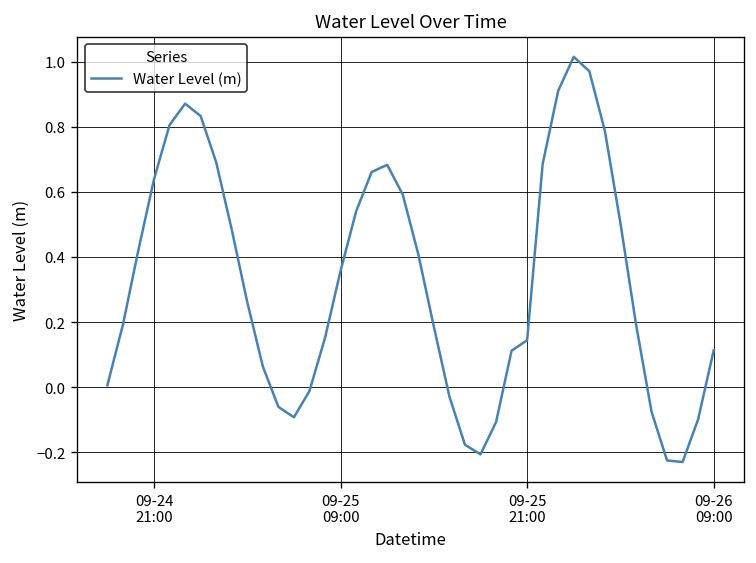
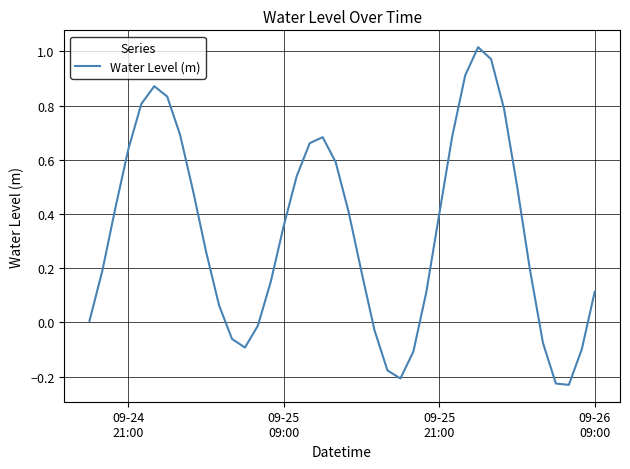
  {
    "09-24 21:00": 0.64,
    "09-25 09:00": 0.36,
-   "09-25 21:00": 0.14,
+   "09-25 21:00": 0.40,
    "09-26 09:00": 0.11
  }
